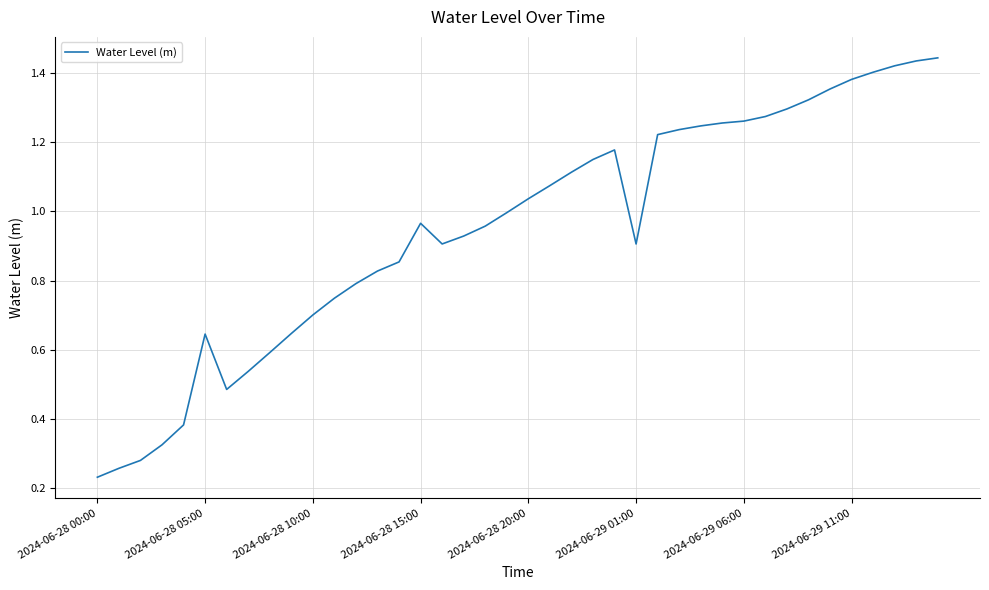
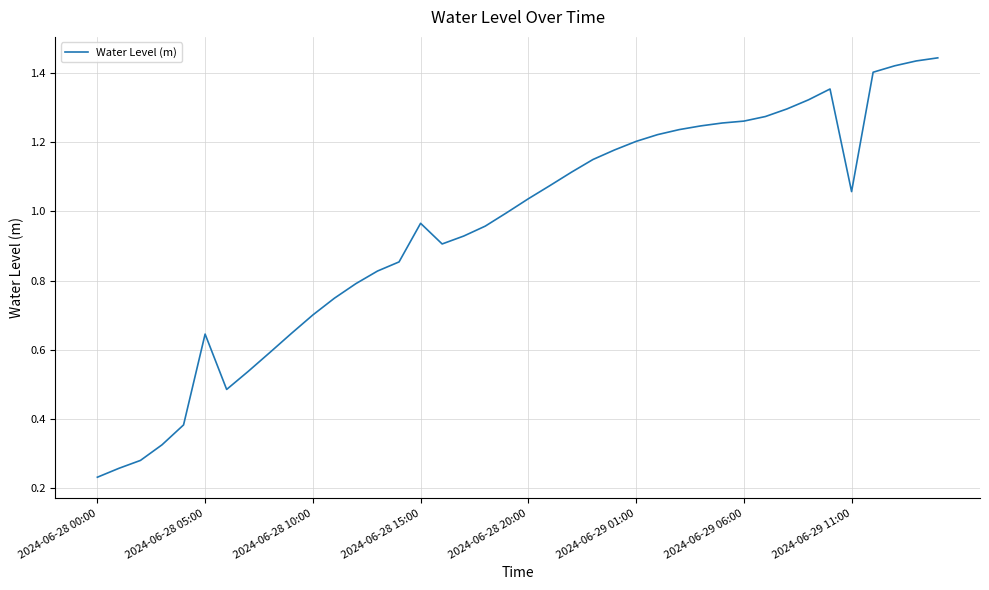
  {
    "2024-06-28 00:00": 0.23,
    "2024-06-28 05:00": 0.65,
    "2024-06-28 10:00": 0.70,
    "2024-06-28 15:00": 0.97,
    "2024-06-28 20:00": 1.04,
-   "2024-06-29 01:00": 0.91,
+   "2024-06-29 01:00": 1.20,
    "2024-06-29 06:00": 1.26,
-   "2024-06-29 11:00": 1.38
+   "2024-06-29 11:00": 1.06
  }
